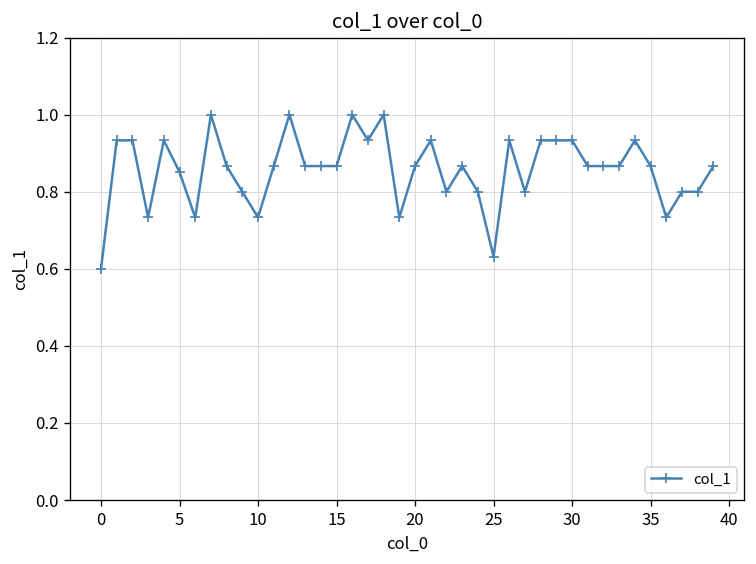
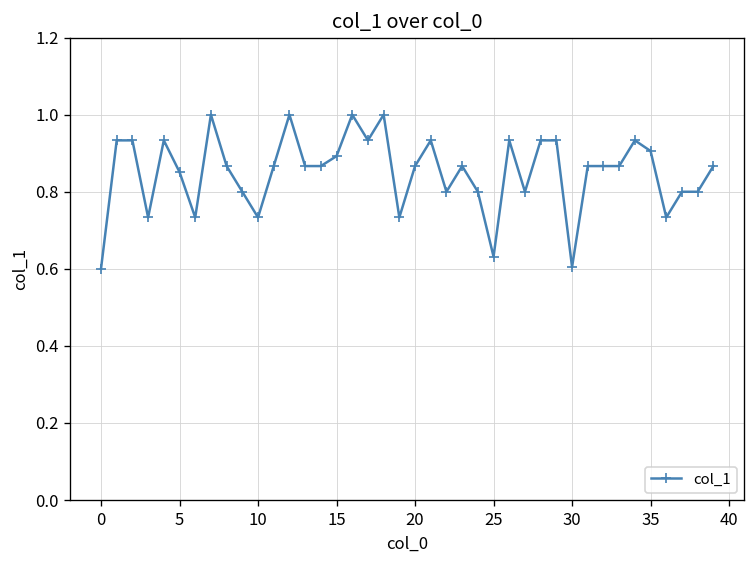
  {
    "0": 0.60,
    "5": 0.85,
    "10": 0.73,
-   "15": 0.87,
+   "15": 0.89,
    "20": 0.87,
    "25": 0.63,
-   "30": 0.93,
-   "35": 0.87
+   "30": 0.60,
+   "35": 0.91
  }
